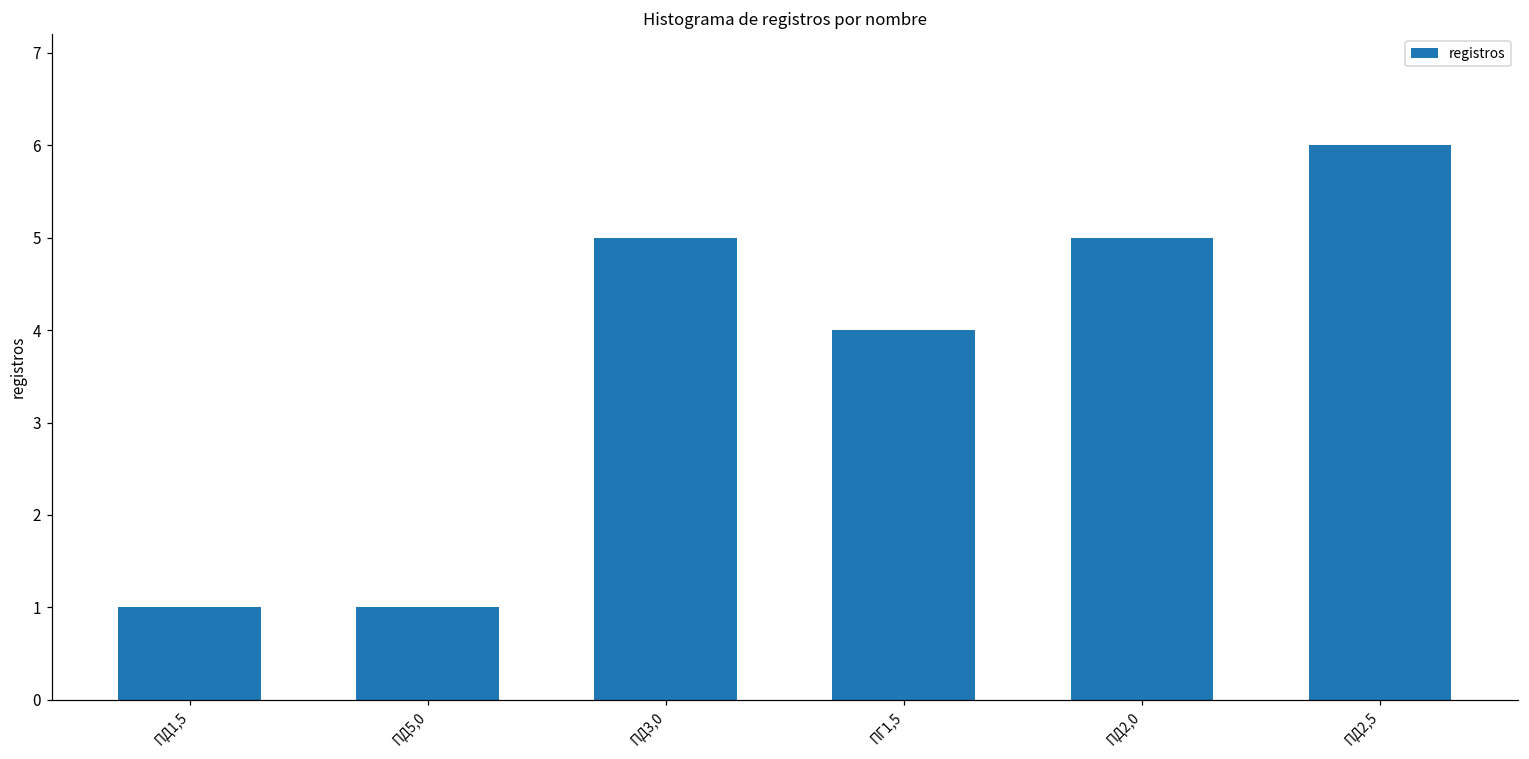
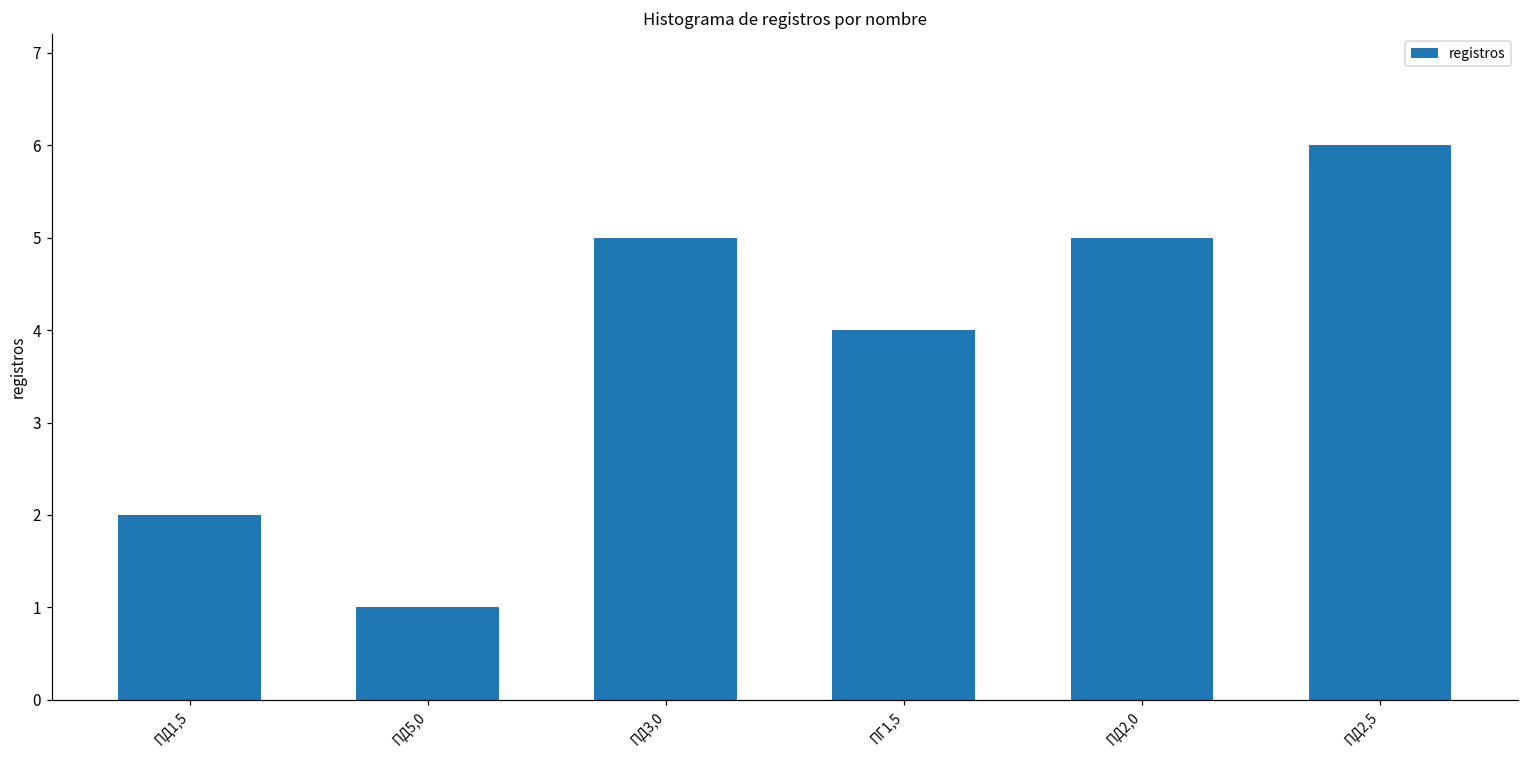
  {
-   "ПД1,5": 1,
+   "ПД1,5": 2,
    "ПД5,0": 1,
    "ПД3,0": 5,
    "ПГ1,5": 4,
    "ПД2,0": 5,
    "ПД2,5": 6
  }
